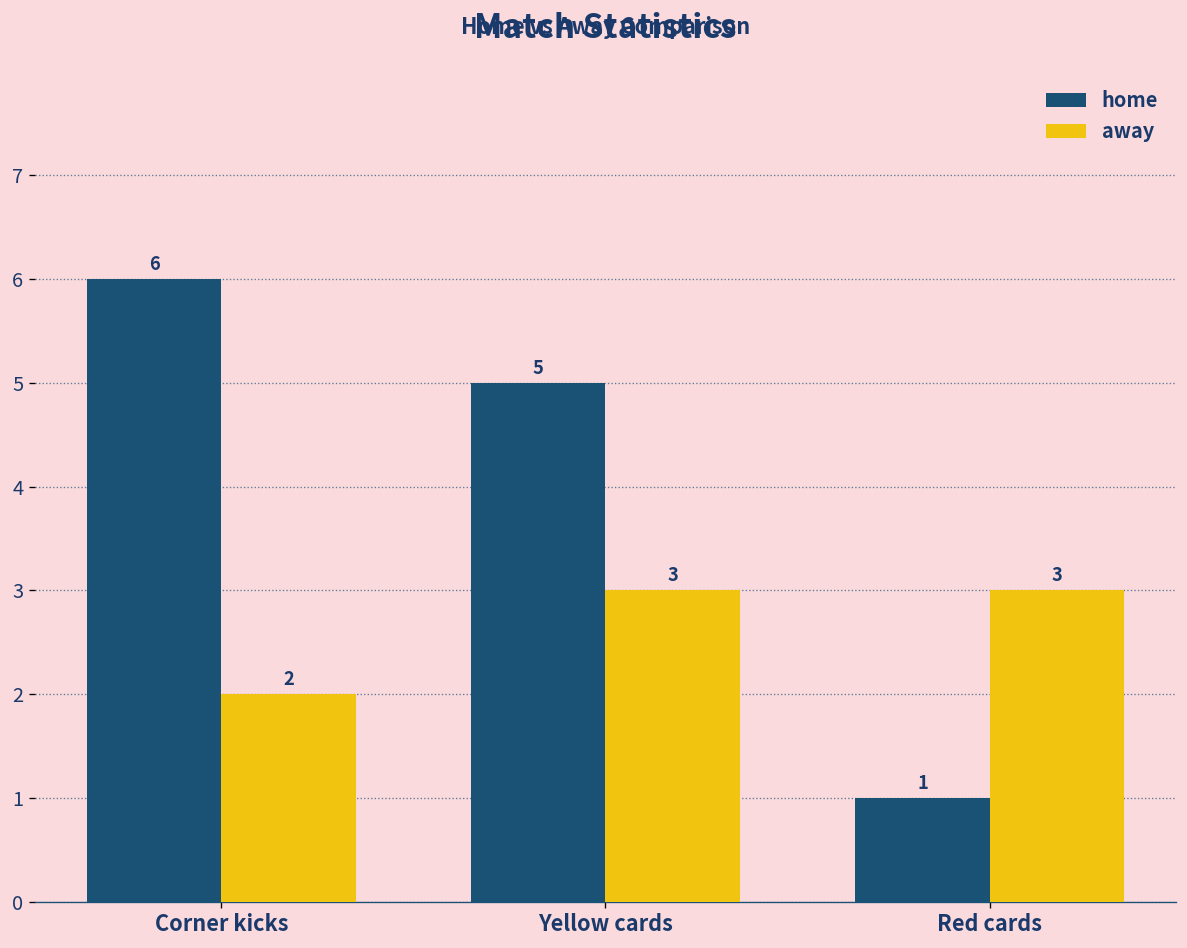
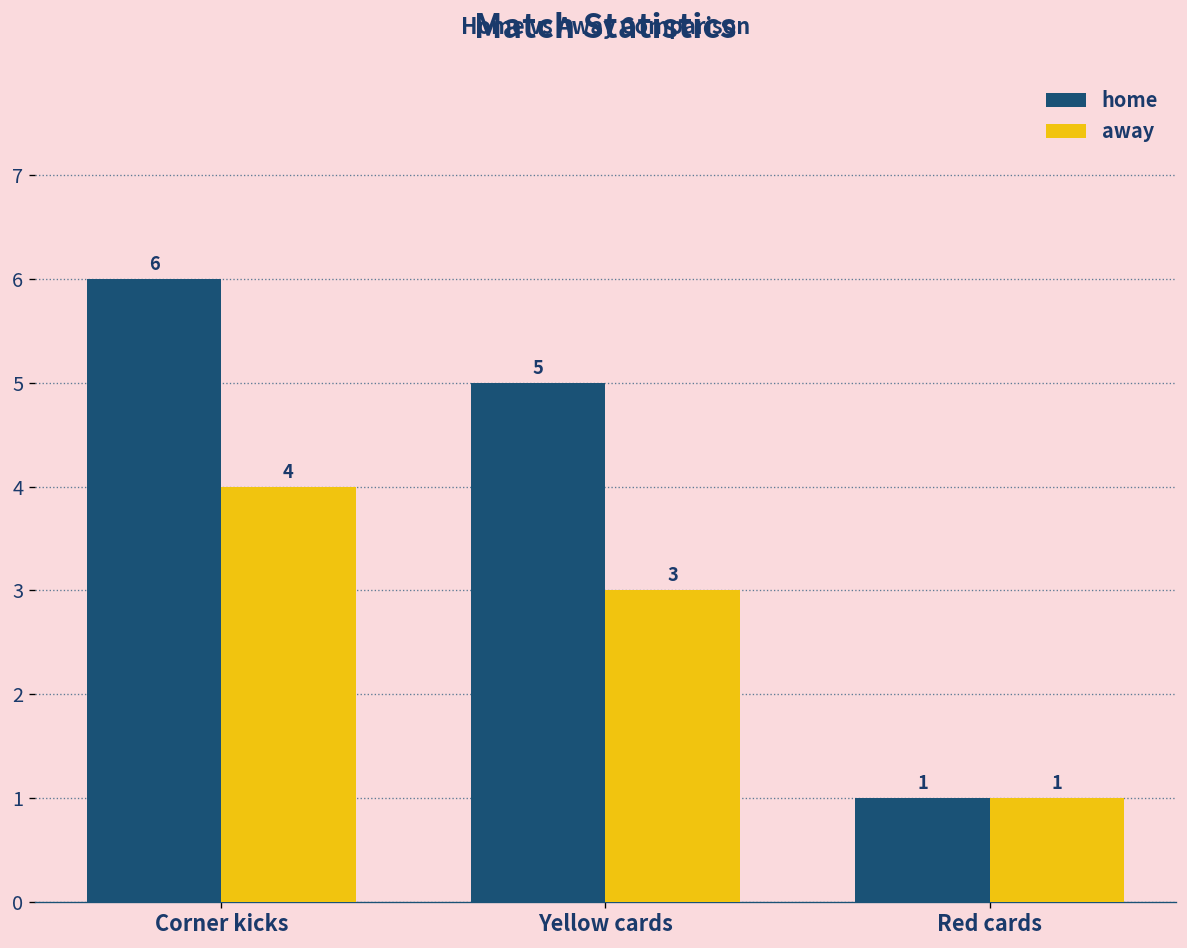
  {
    "home": {
      "Corner kicks": 6,
      "Yellow cards": 5,
      "Red cards": 1
    },
    "away": {
-     "Corner kicks": 2,
+     "Corner kicks": 4,
      "Yellow cards": 3,
-     "Red cards": 3
+     "Red cards": 1
    }
  }
